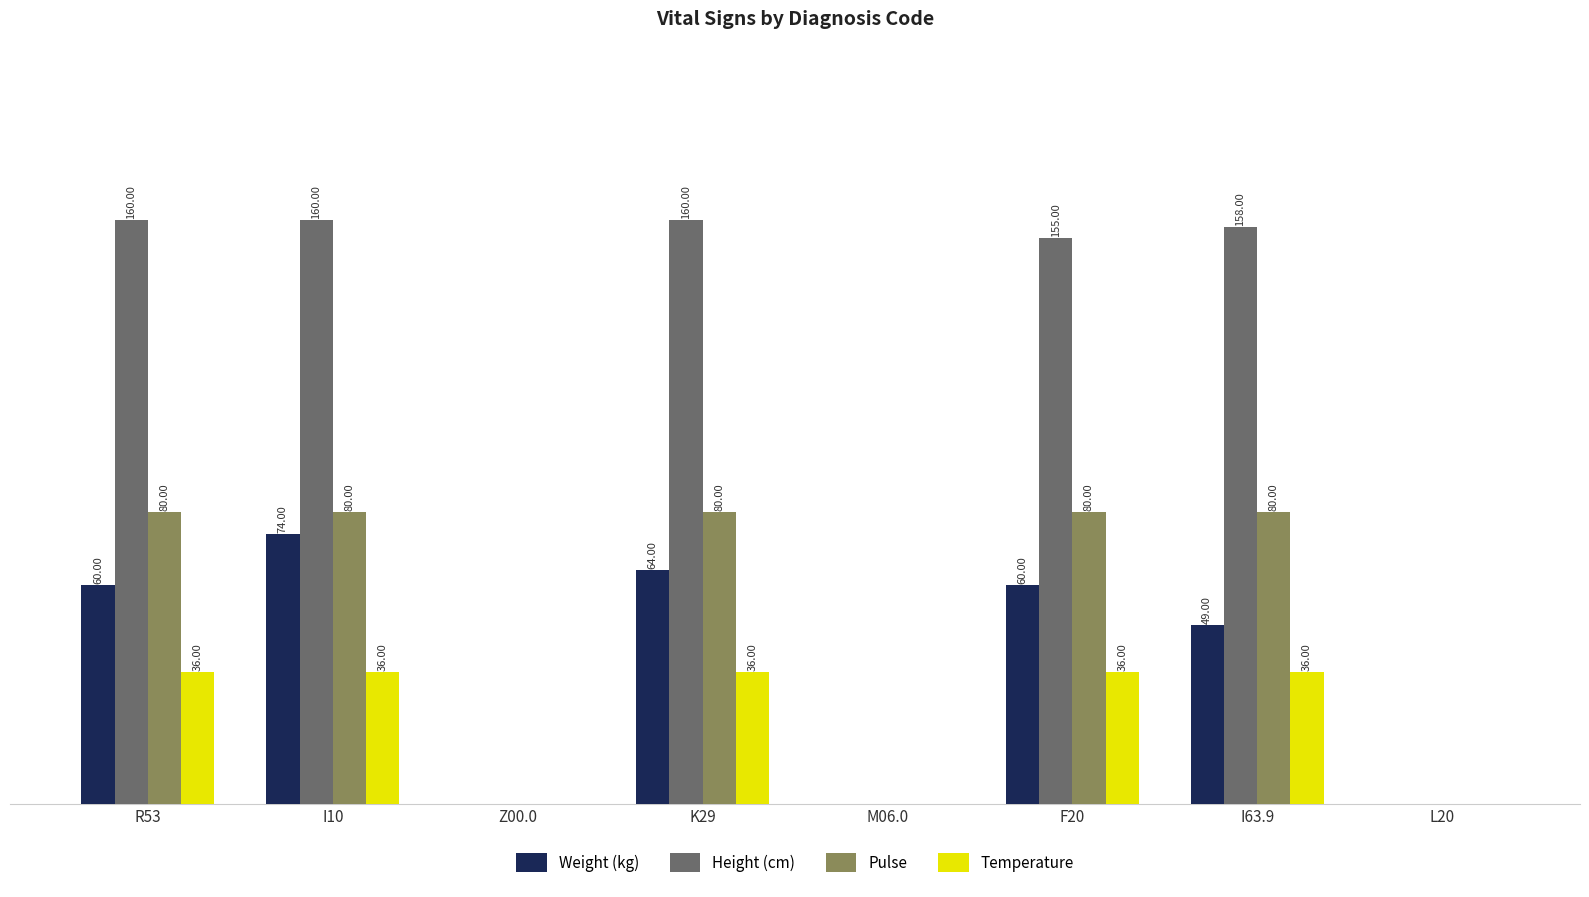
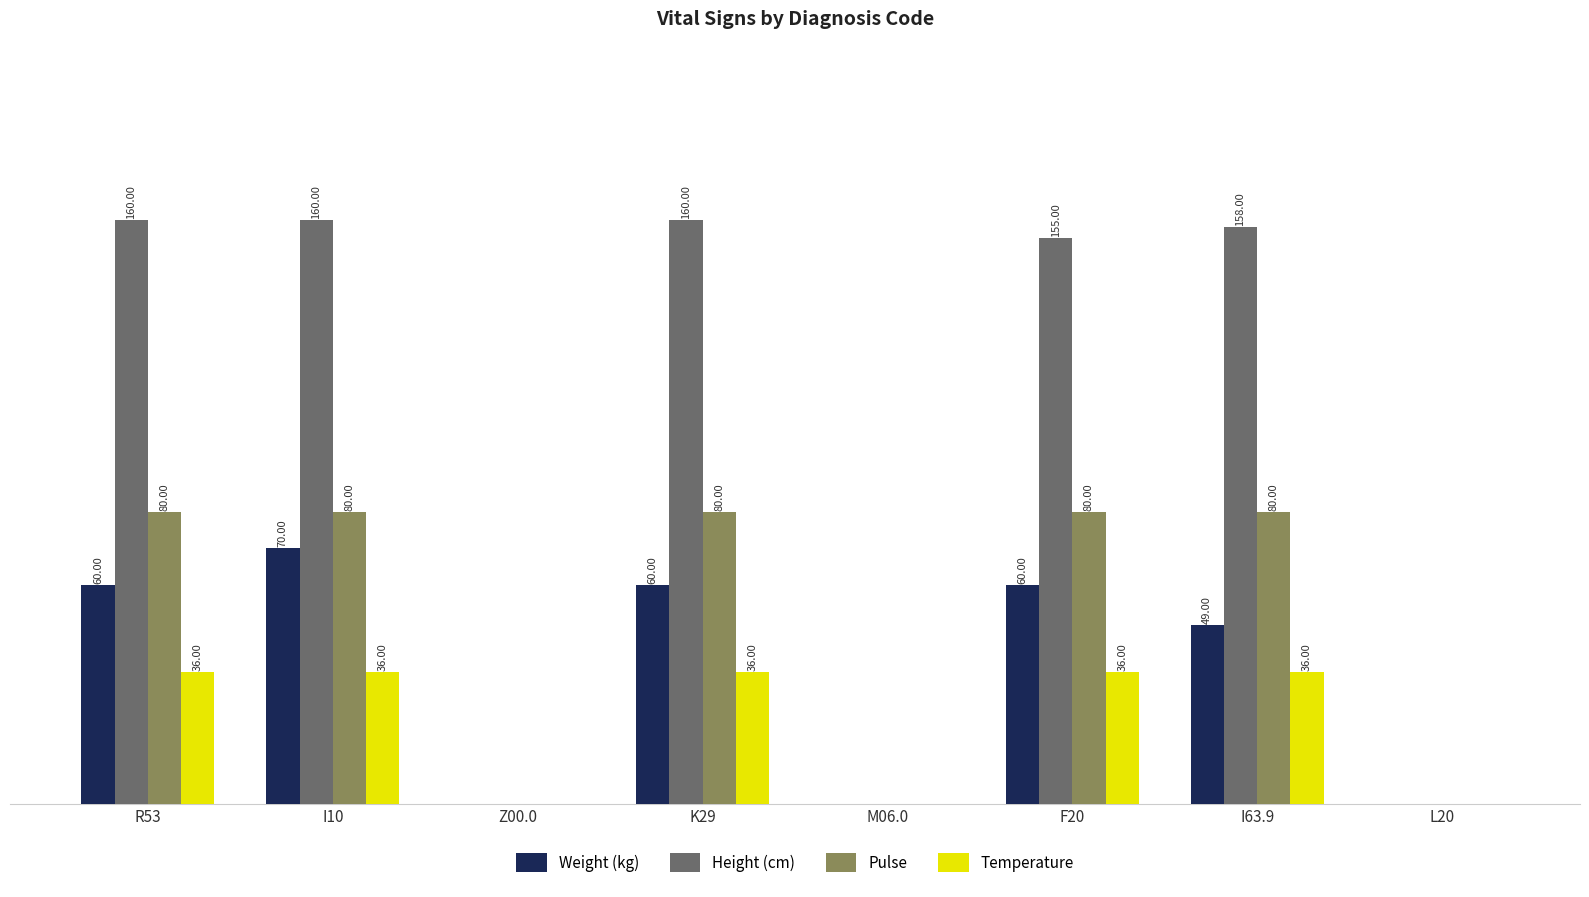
  {
    "Weight (kg)": {
      "R53": 60.00,
-     "I10": 74.00,
-     "K29": 64.00,
+     "I10": 70.00,
+     "K29": 60.00,
      "F20": 60.00,
      "I63.9": 49.00
    },
    "Temperature": {
      "R53": 36.00,
      "I10": 36.00,
      "K29": 36.00,
      "F20": 36.00,
      "I63.9": 36.00
    }
  }
